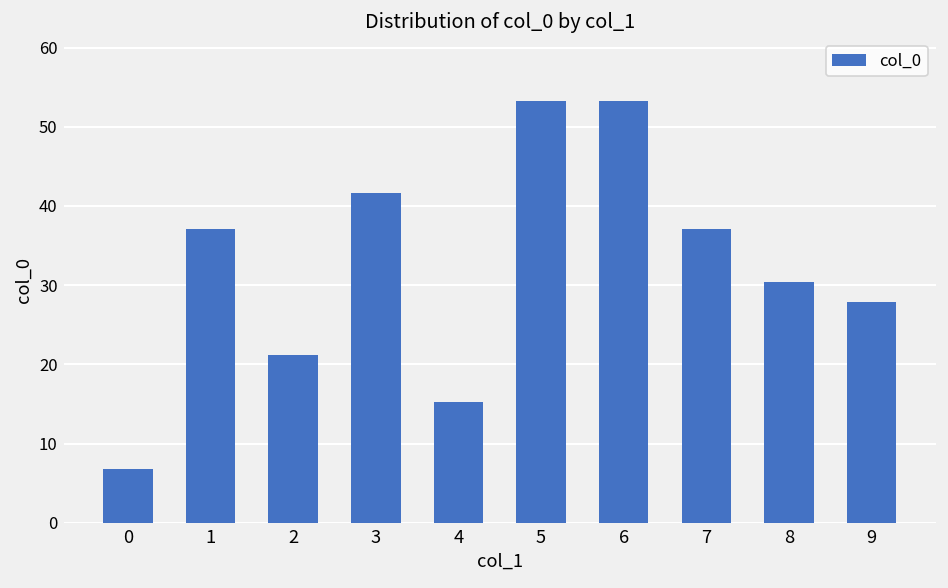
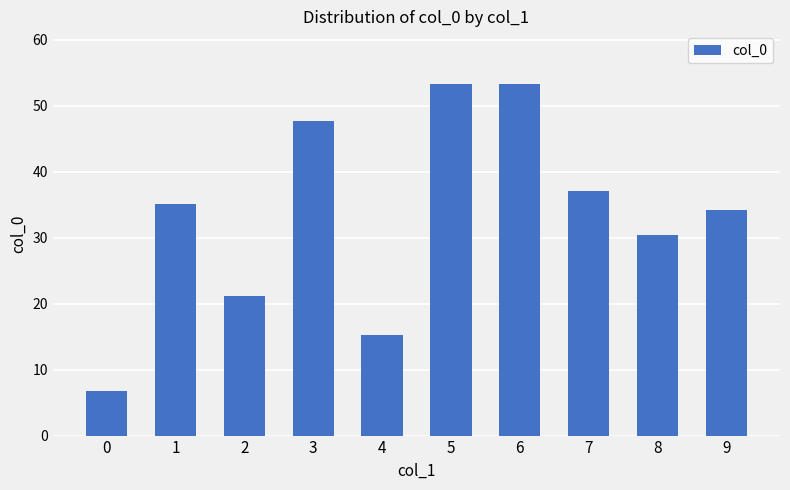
  {
    "0": 7,
-   "1": 37,
+   "1": 35,
    "2": 21,
-   "3": 42,
+   "3": 48,
    "4": 15,
    "5": 53,
    "6": 53,
    "7": 37,
    "8": 30,
-   "9": 28
+   "9": 34
  }
